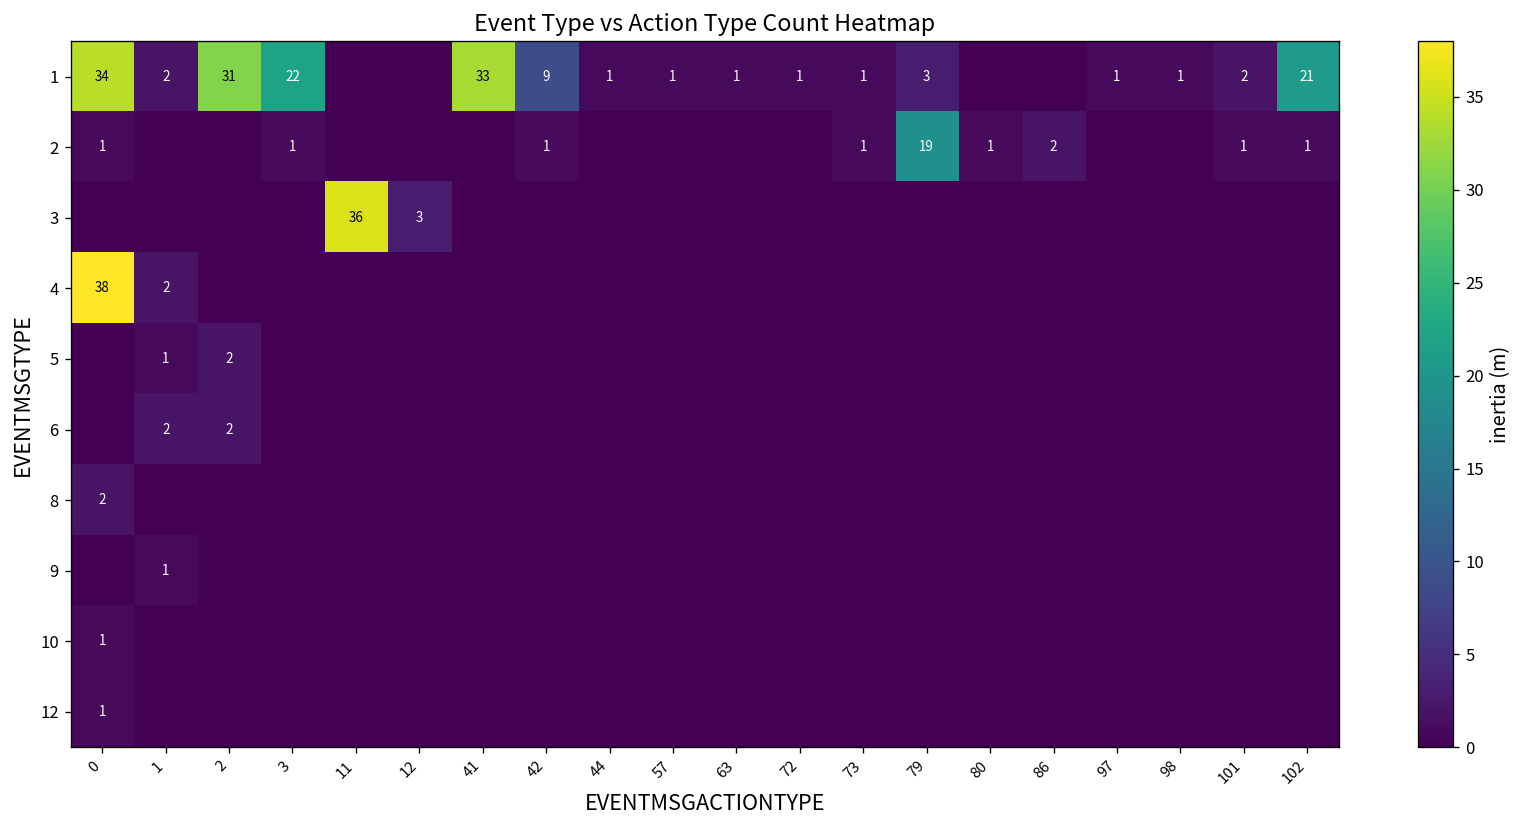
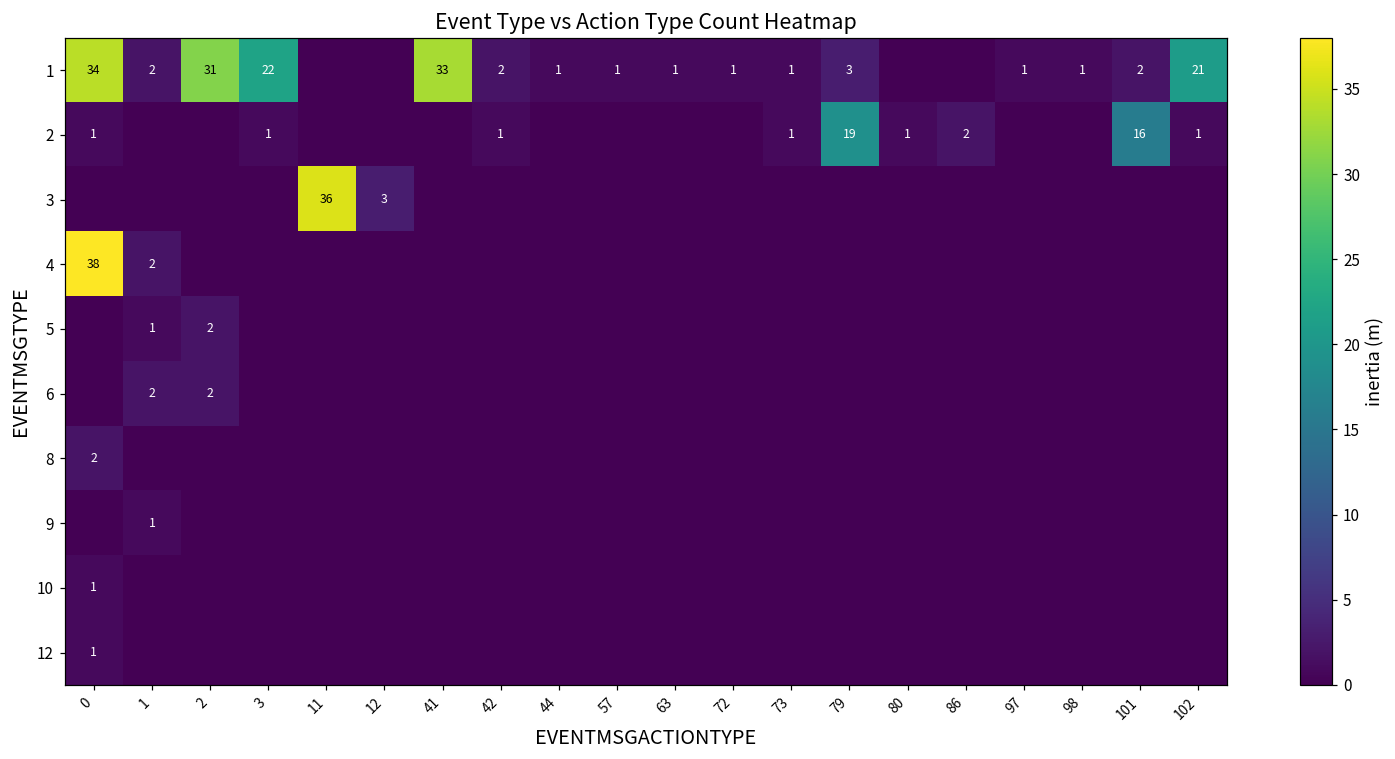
  {
    "1": {
      "0": 34,
      "1": 2,
      "2": 31,
      "3": 22,
      "41": 33,
-     "42": 9,
+     "42": 2,
      "44": 1,
      "57": 1,
      "63": 1,
      "72": 1,
      "73": 1,
      "79": 3,
      "97": 1,
      "98": 1,
      "101": 2,
      "102": 21
    },
    "2": {
      "0": 1,
      "3": 1,
      "42": 1,
      "73": 1,
      "79": 19,
      "80": 1,
      "86": 2,
-     "101": 1,
+     "101": 16,
      "102": 1
    },
    "3": {
      "11": 36,
      "12": 3
    },
    "4": {
      "0": 38,
      "1": 2
    },
    "5": {
      "1": 1,
      "2": 2
    },
    "6": {
      "1": 2,
      "2": 2
    },
    "8": {
      "0": 2
    },
    "9": {
      "1": 1
    },
    "10": {
      "0": 1
    },
    "12": {
      "0": 1
    }
  }
